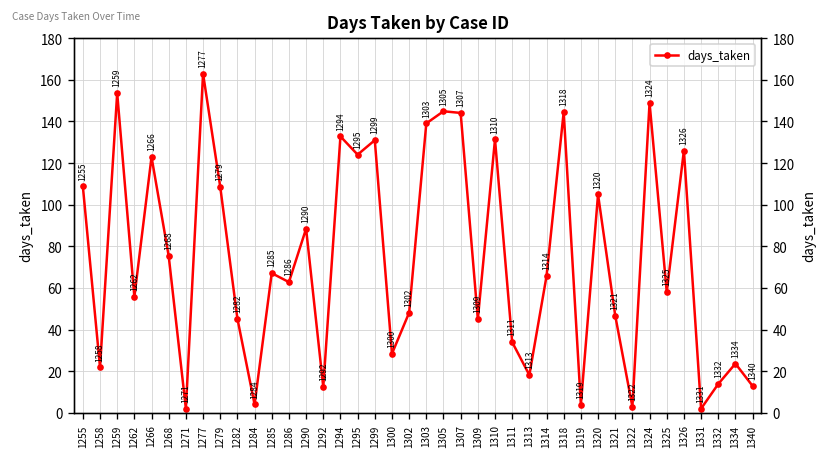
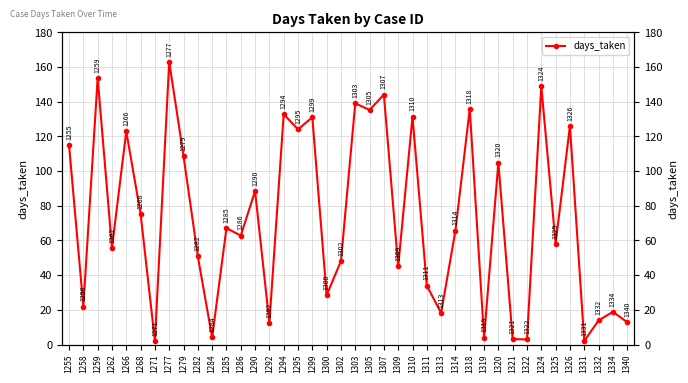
  {
-   "1255": 109,
-   "1282": 45,
-   "1305": 145,
-   "1318": 145,
-   "1321": 47,
-   "1334": 24
+   "1255": 115,
+   "1282": 51,
+   "1305": 135,
+   "1318": 136,
+   "1321": 3,
+   "1334": 19
  }
